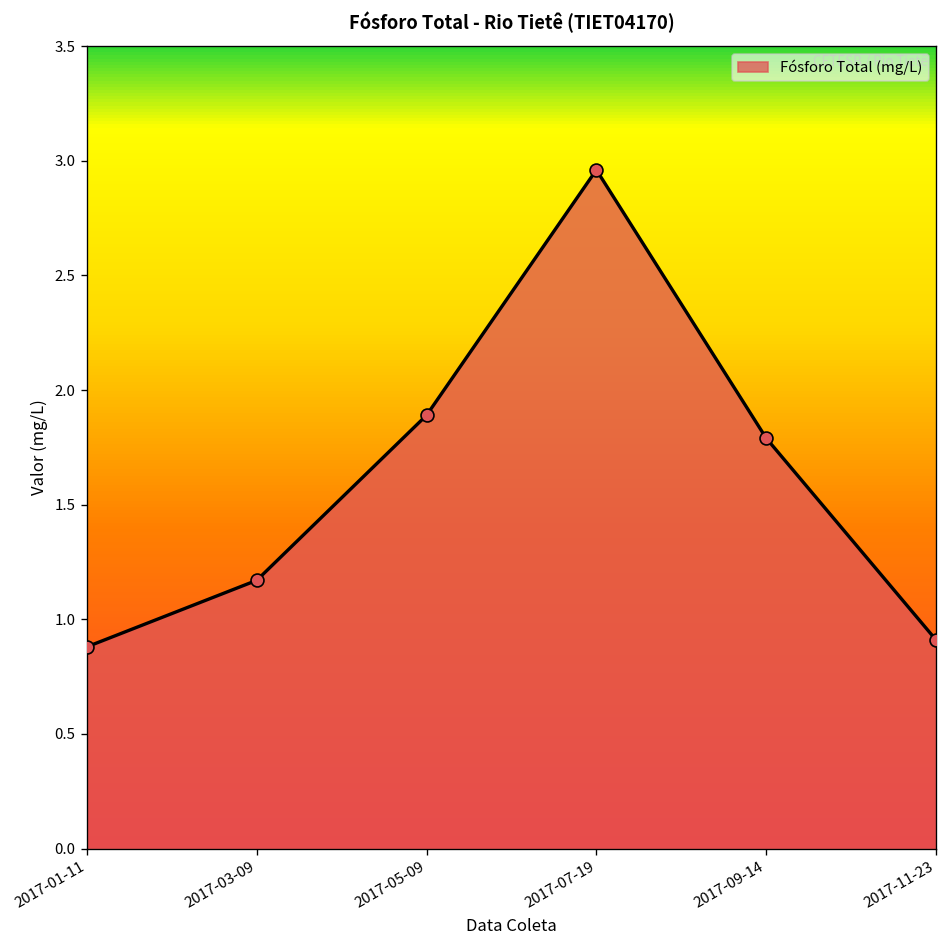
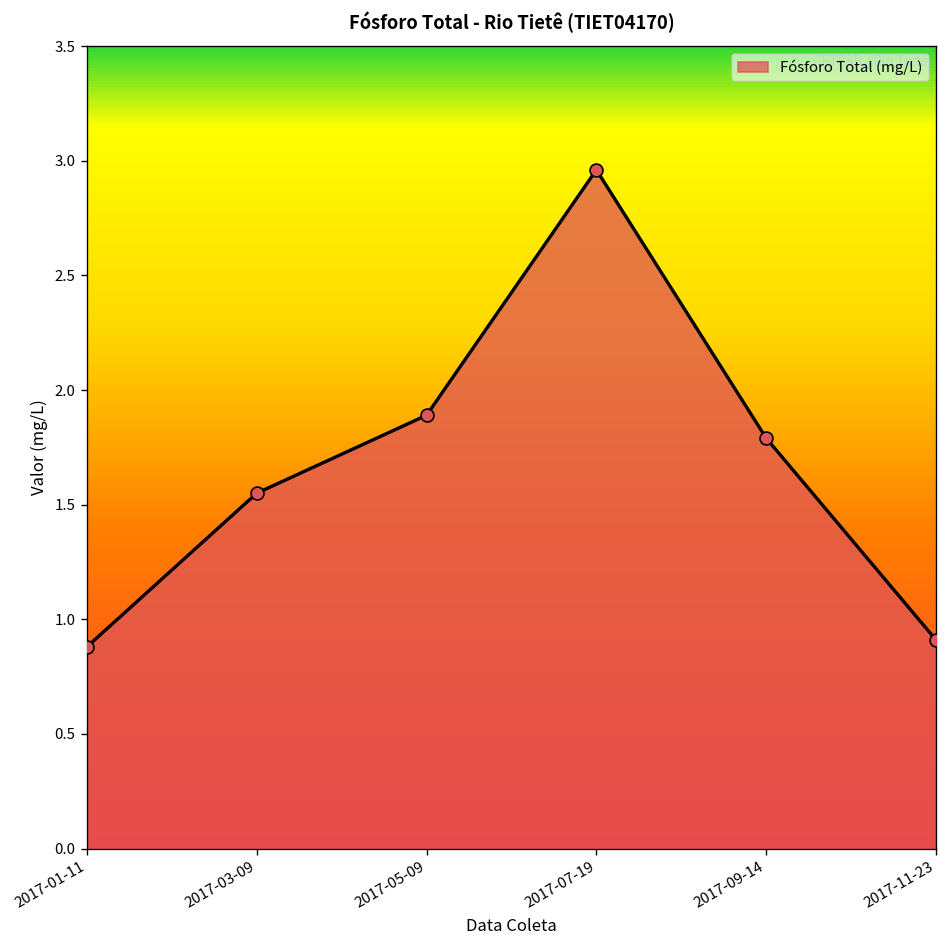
  {
    "2017-01-11": 0.88,
-   "2017-03-09": 1.17,
+   "2017-03-09": 1.55,
    "2017-05-09": 1.89,
    "2017-07-19": 2.96,
    "2017-09-14": 1.79,
    "2017-11-23": 0.91
  }
